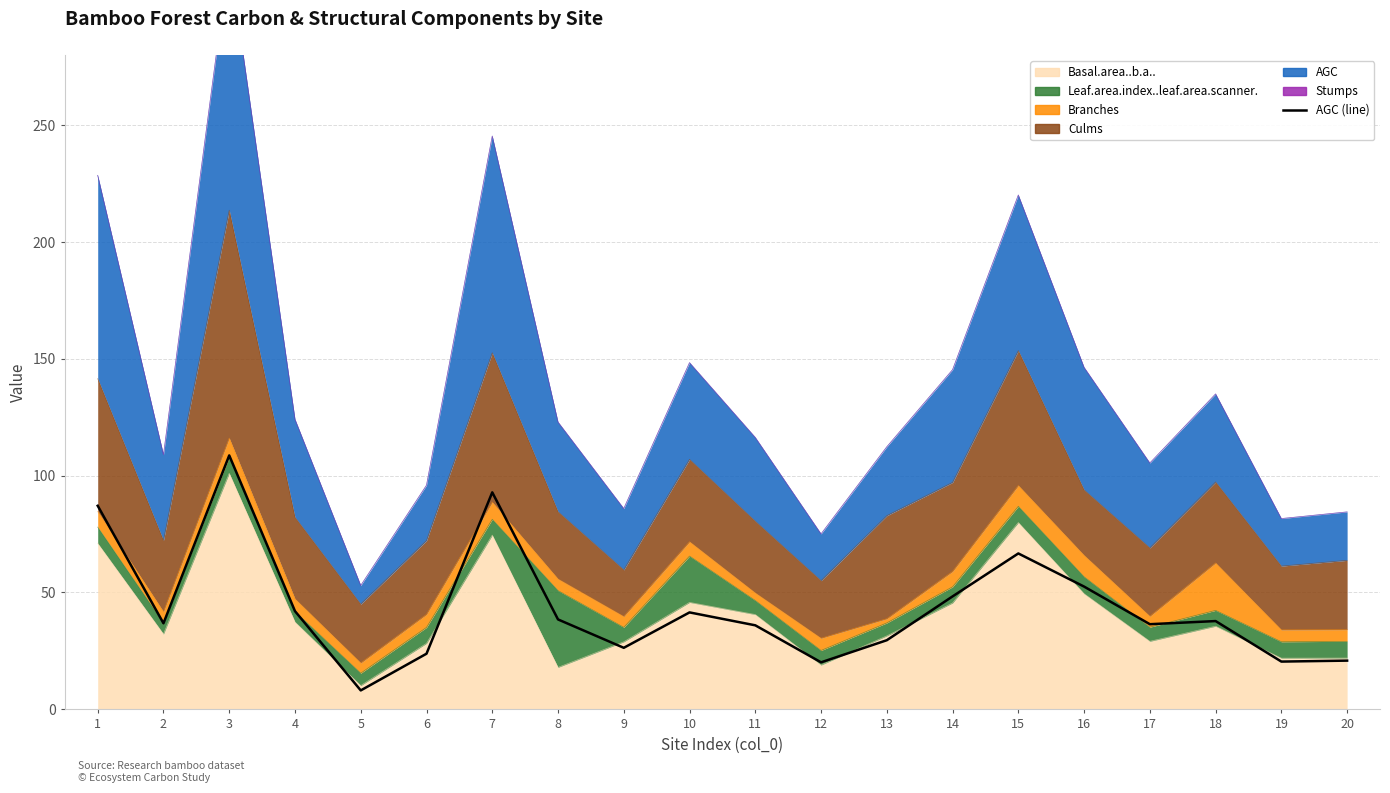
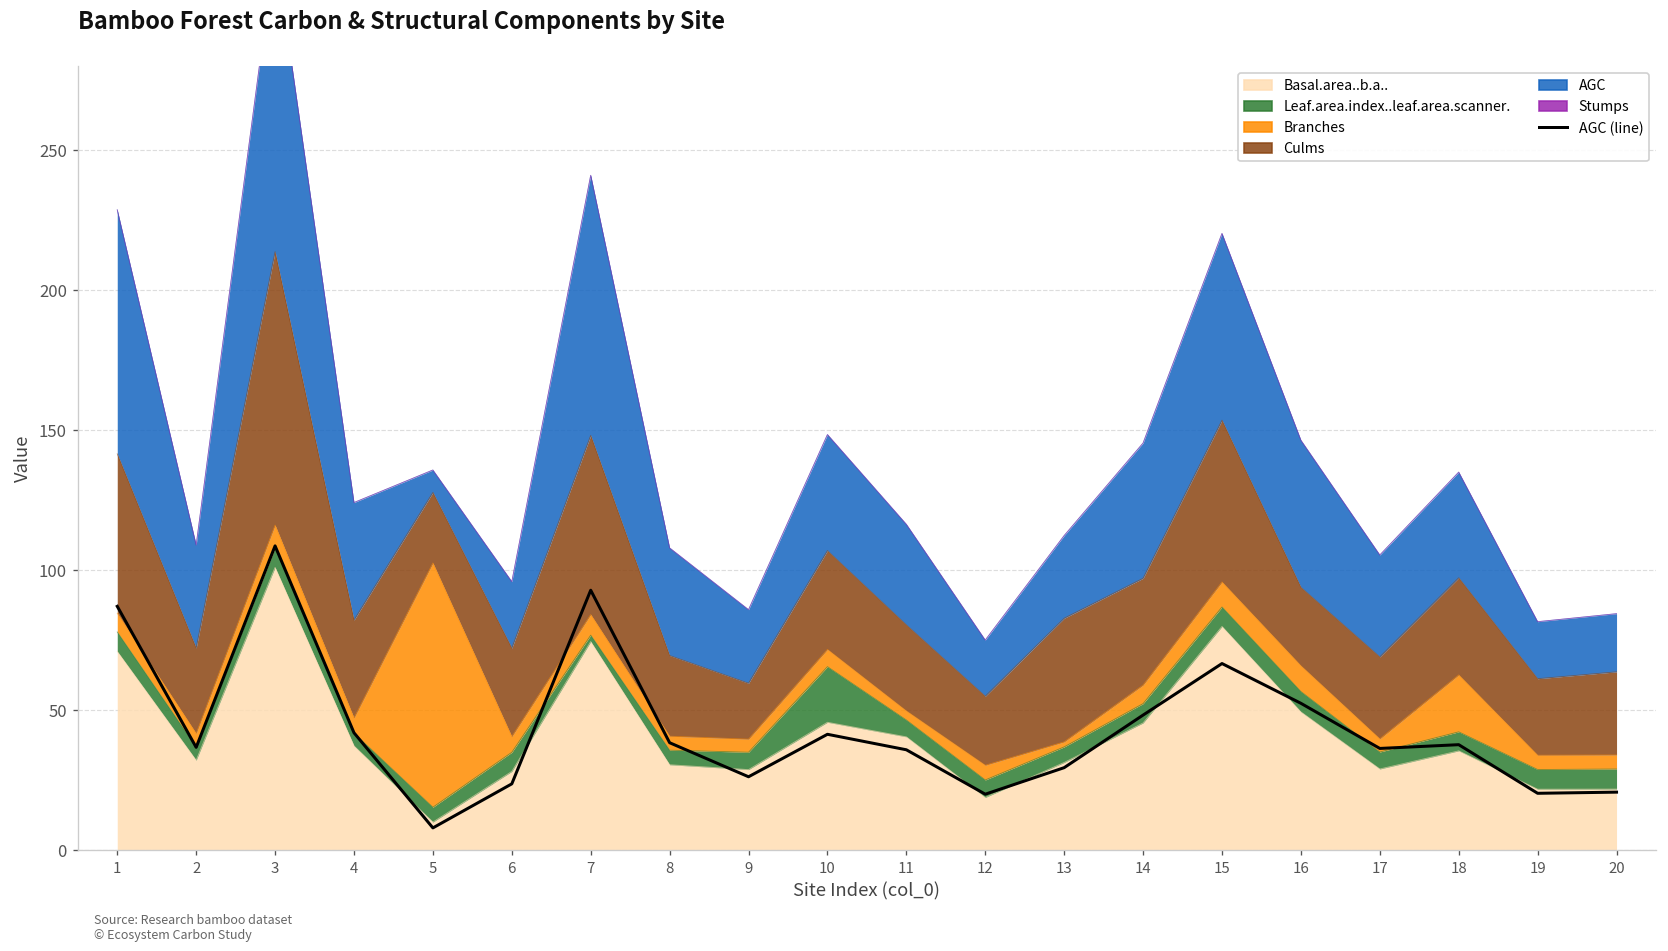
  {
    "Basal.area..b.a..": {
      "1": 71,
      "2": 32,
      "3": 101,
      "4": 37,
      "5": 10,
      "6": 28,
      "7": 75,
-     "8": 18,
+     "8": 31,
      "9": 29,
      "10": 46,
      "11": 41,
      "12": 19,
      "13": 31,
      "14": 45,
      "15": 80,
      "16": 49,
      "17": 29,
      "18": 35,
      "19": 22
    },
    "Leaf.area.index..leaf.area.scanner.": {
      "1": 7,
      "5": 5,
      "6": 7,
-     "7": 7,
-     "8": 33,
+     "7": 2,
+     "8": 5,
      "9": 6,
      "10": 20,
      "11": 6,
      "12": 6,
      "13": 6,
      "14": 7,
      "15": 7,
      "16": 7,
      "17": 6,
      "18": 7,
      "19": 7,
      "20": 7
    },
    "Branches": {
      "1": 7,
      "2": 5,
      "3": 8,
      "4": 5,
-     "5": 4,
+     "5": 87,
      "6": 6,
      "7": 7,
      "8": 5,
      "9": 5,
      "10": 6,
      "11": 3,
      "12": 5,
      "13": 2,
      "14": 7,
      "15": 9,
      "16": 9,
      "17": 5,
      "18": 20,
      "19": 5,
      "20": 5
    },
    "Culms": {
      "1": 57,
      "2": 31,
      "3": 98,
      "4": 35,
      "5": 25,
      "6": 32,
      "7": 64,
      "8": 29,
      "9": 20,
      "10": 35,
      "11": 31,
      "12": 25,
      "13": 44,
      "14": 38,
      "15": 58,
      "16": 28,
      "17": 29,
      "18": 35,
      "19": 27,
      "20": 30
    },
    "AGC (line)": {
      "1": 87,
      "5": 8,
      "6": 24,
      "7": 93,
      "8": 38,
      "9": 26,
      "10": 41,
      "11": 36,
      "12": 20,
      "13": 30,
      "14": 48,
      "15": 67,
      "16": 52,
      "17": 36,
      "18": 38,
      "19": 20
    }
  }
